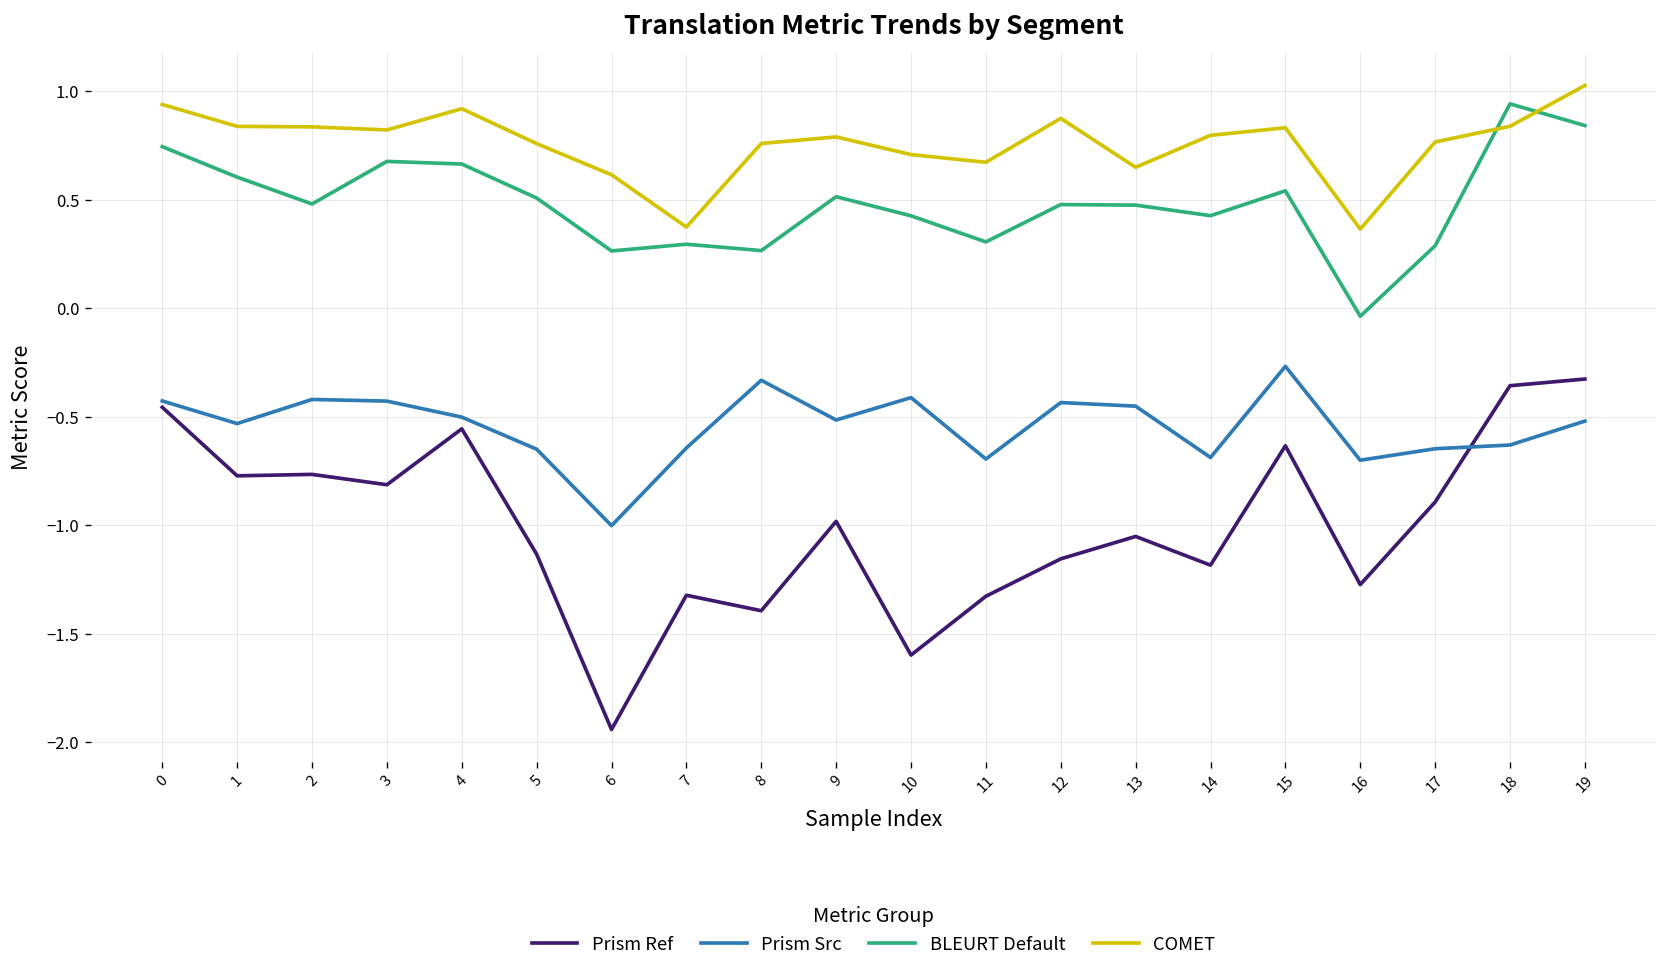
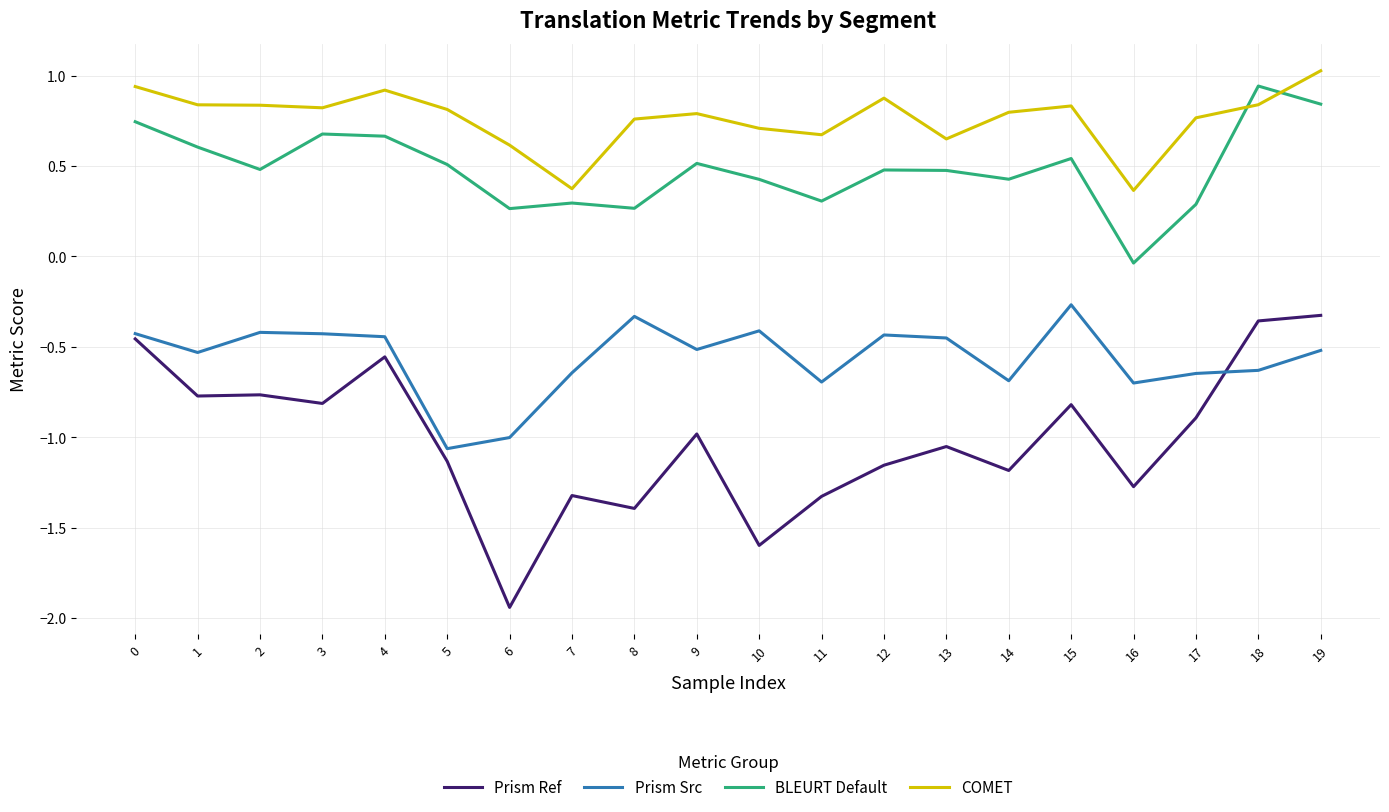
  {
    "Prism Ref": {
      "0": -0.46,
      "1": -0.77,
      "2": -0.77,
      "3": -0.81,
      "4": -0.56,
      "5": -1.13,
      "6": -1.94,
      "7": -1.32,
      "8": -1.39,
      "9": -0.98,
      "10": -1.60,
      "11": -1.33,
      "12": -1.15,
      "13": -1.05,
      "14": -1.18,
-     "15": -0.63,
+     "15": -0.82,
      "16": -1.27,
      "17": -0.89,
      "18": -0.36,
      "19": -0.33
    },
    "Prism Src": {
      "0": -0.43,
      "1": -0.53,
      "2": -0.42,
      "3": -0.43,
-     "4": -0.50,
-     "5": -0.65,
+     "4": -0.44,
+     "5": -1.06,
      "6": -1.00,
      "7": -0.64,
      "8": -0.33,
      "9": -0.51,
      "10": -0.41,
      "11": -0.69,
      "12": -0.43,
      "13": -0.45,
      "14": -0.69,
      "15": -0.27,
      "16": -0.70,
      "17": -0.65,
      "18": -0.63,
      "19": -0.52
    },
    "BLEURT Default": {
      "0": 0.74,
      "1": 0.60,
      "2": 0.48,
      "3": 0.68,
      "4": 0.66,
      "5": 0.51,
      "6": 0.26,
      "7": 0.30,
      "8": 0.27,
      "9": 0.51,
      "10": 0.43,
      "11": 0.31,
      "12": 0.48,
      "13": 0.48,
      "14": 0.43,
      "15": 0.54,
      "16": -0.04,
      "17": 0.29,
      "18": 0.94,
      "19": 0.84
    },
    "COMET": {
      "0": 0.94,
      "1": 0.84,
      "2": 0.84,
      "3": 0.82,
      "4": 0.92,
-     "5": 0.76,
+     "5": 0.81,
      "6": 0.62,
      "7": 0.37,
      "8": 0.76,
      "9": 0.79,
      "10": 0.71,
      "11": 0.67,
      "12": 0.88,
      "13": 0.65,
      "14": 0.80,
      "15": 0.83,
      "16": 0.37,
      "17": 0.77,
      "18": 0.84,
      "19": 1.03
    }
  }
